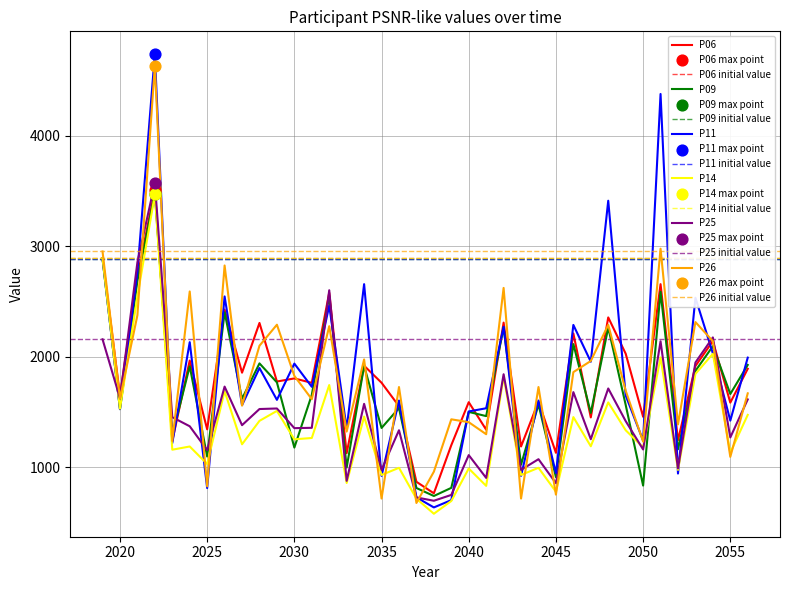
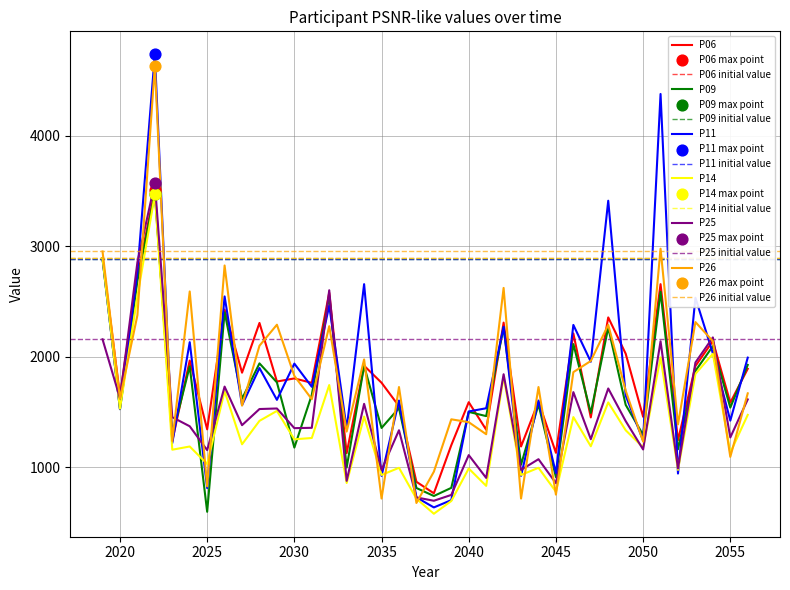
  {
    "P09": {
-     "2025": 1100,
+     "2025": 600,
      "2030": 1180,
      "2035": 1350,
      "2045": 910,
-     "2050": 830,
-     "2055": 1660
+     "2050": 1290,
+     "2055": 1540
    }
  }
